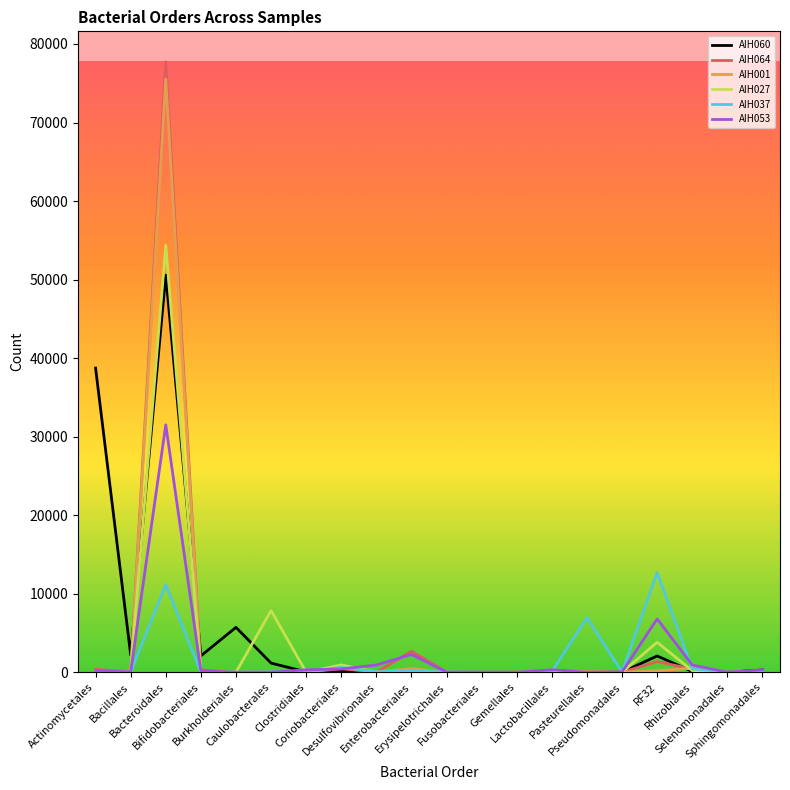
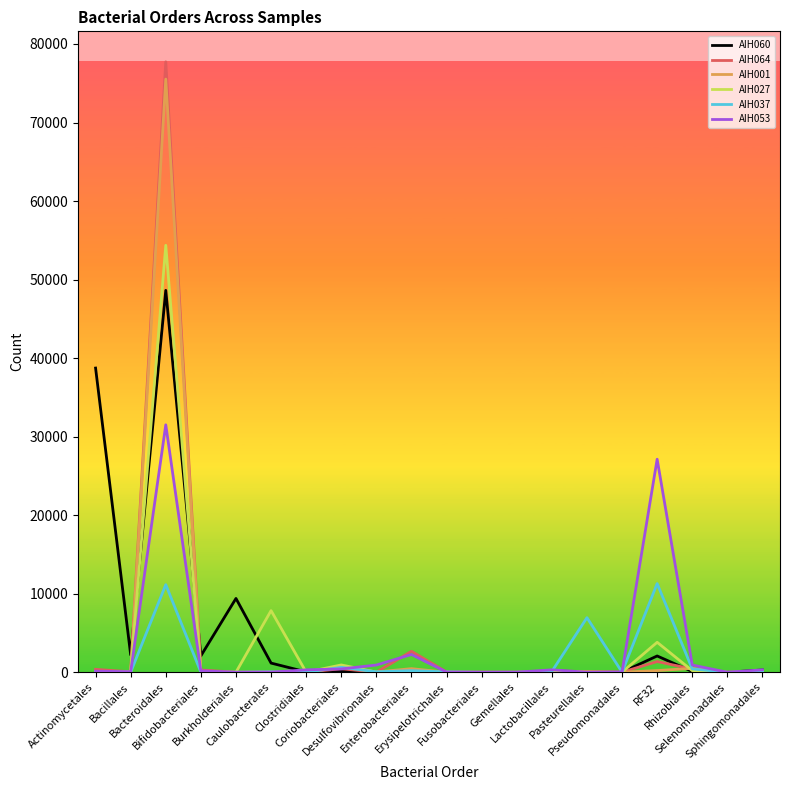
  {
    "AIH060": {
      "Actinomycetales": 39000,
      "Bacillales": 2000,
-     "Bacteroidales": 51000,
+     "Bacteroidales": 49000,
      "Bifidobacteriales": 2000,
-     "Burkholderiales": 6000,
+     "Burkholderiales": 9000,
      "Caulobacterales": 1000,
      "RF32": 2000
    },
    "AIH064": {
      "Bacteroidales": 78000,
      "Enterobacteriales": 3000,
      "RF32": 1000
    },
    "AIH001": {
      "Bacteroidales": 76000,
      "RF32": 0
    },
    "AIH027": {
      "Bacteroidales": 54000,
      "Caulobacterales": 8000,
      "RF32": 4000
    },
    "AIH037": {
      "Bacteroidales": 11000,
      "Pasteurellales": 7000,
-     "RF32": 13000
+     "RF32": 11000
    },
    "AIH053": {
      "Bacteroidales": 32000,
      "Desulfovibrionales": 1000,
      "Enterobacteriales": 2000,
-     "RF32": 7000,
+     "RF32": 27000,
      "Rhizobiales": 1000
    }
  }
